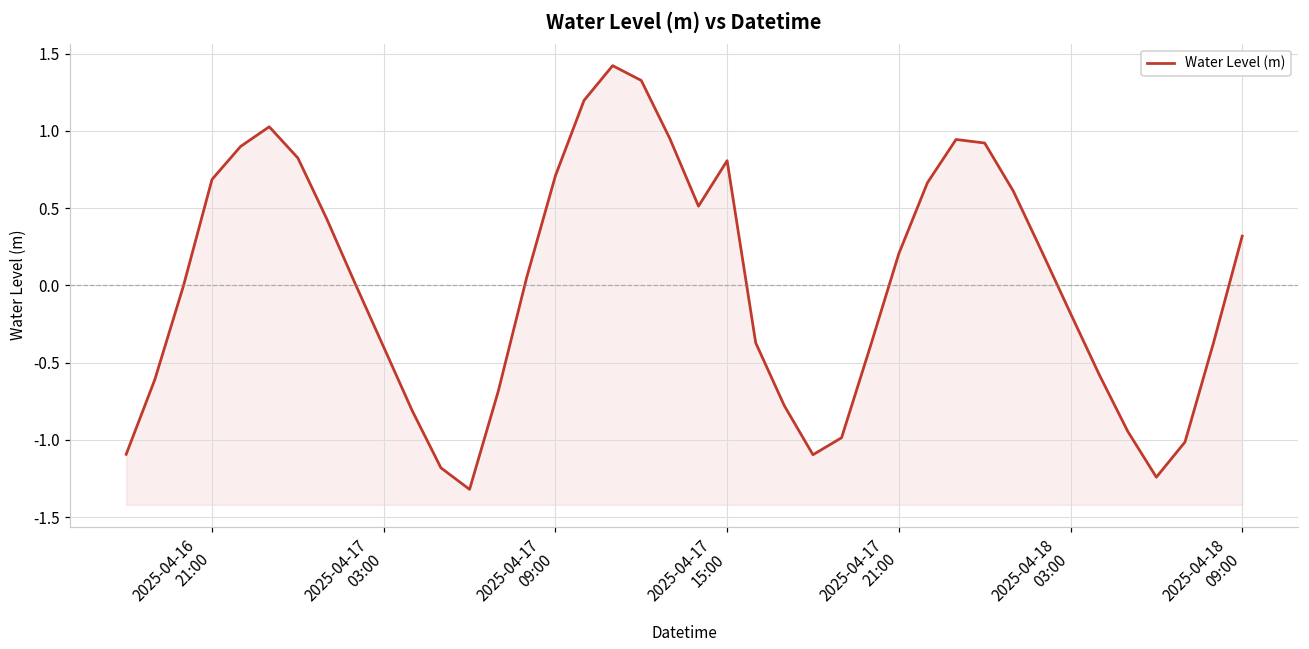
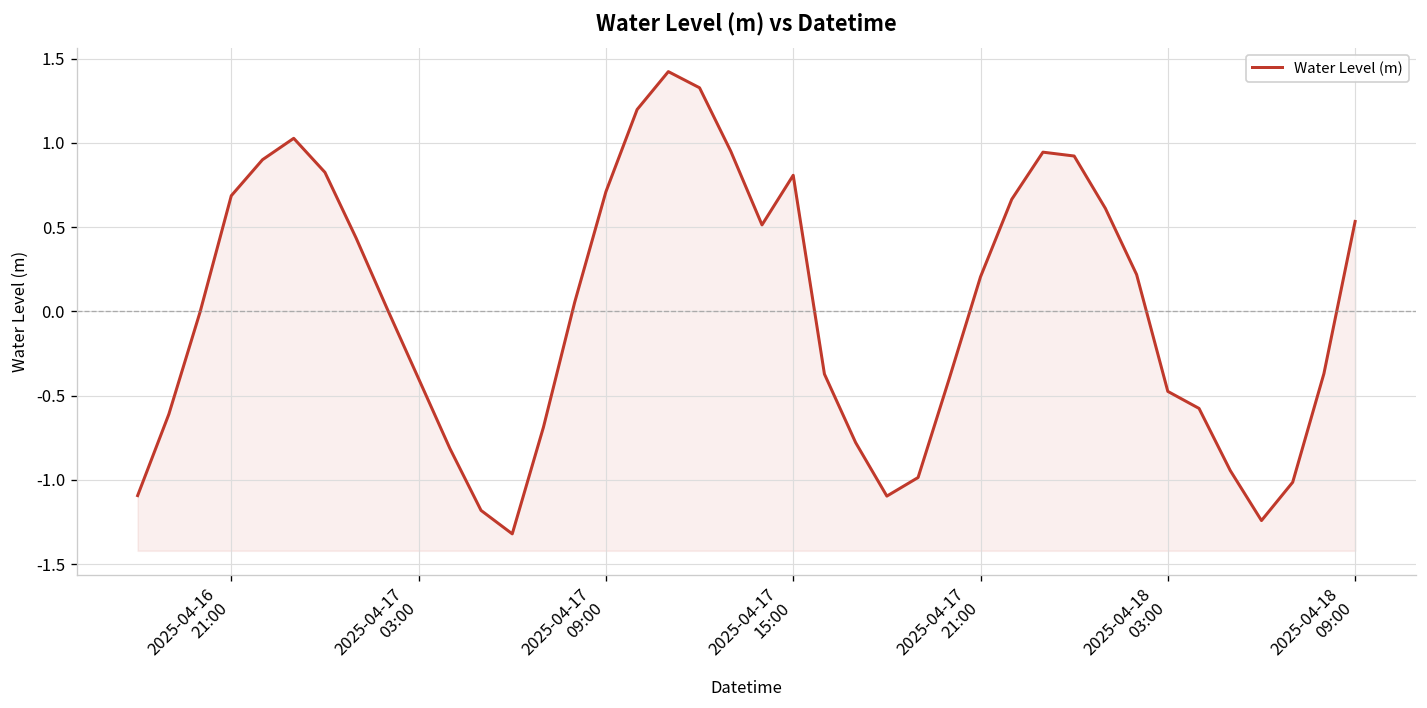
  {
    "2025-04-16 21:00": 0.69,
    "2025-04-17 03:00": -0.40,
    "2025-04-17 09:00": 0.71,
    "2025-04-17 15:00": 0.81,
    "2025-04-17 21:00": 0.21,
-   "2025-04-18 03:00": -0.18,
-   "2025-04-18 09:00": 0.32
+   "2025-04-18 03:00": -0.47,
+   "2025-04-18 09:00": 0.53
  }
